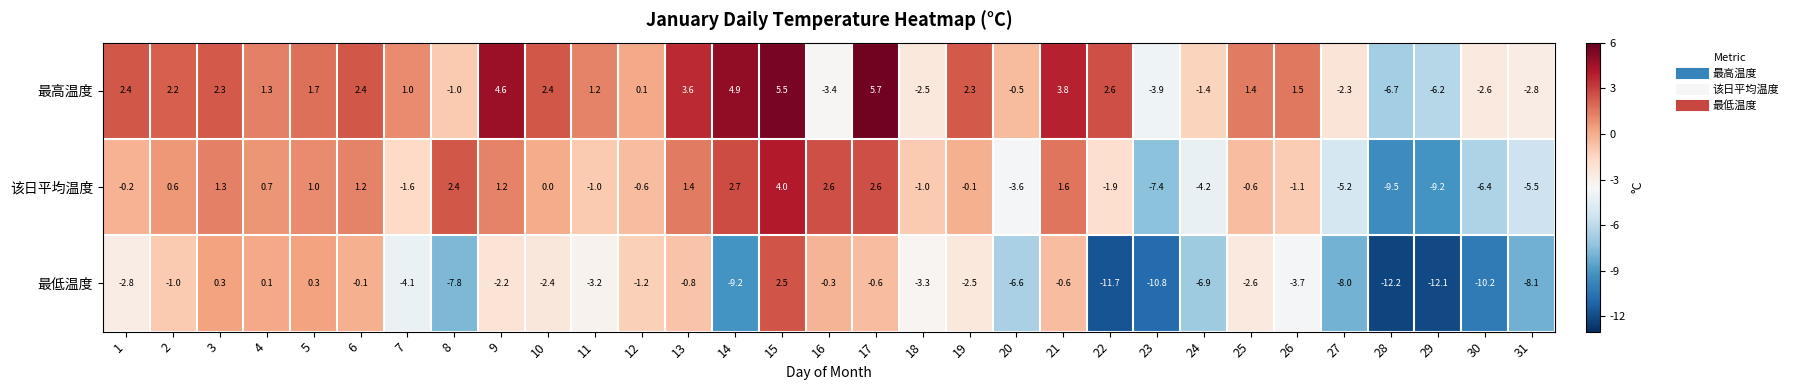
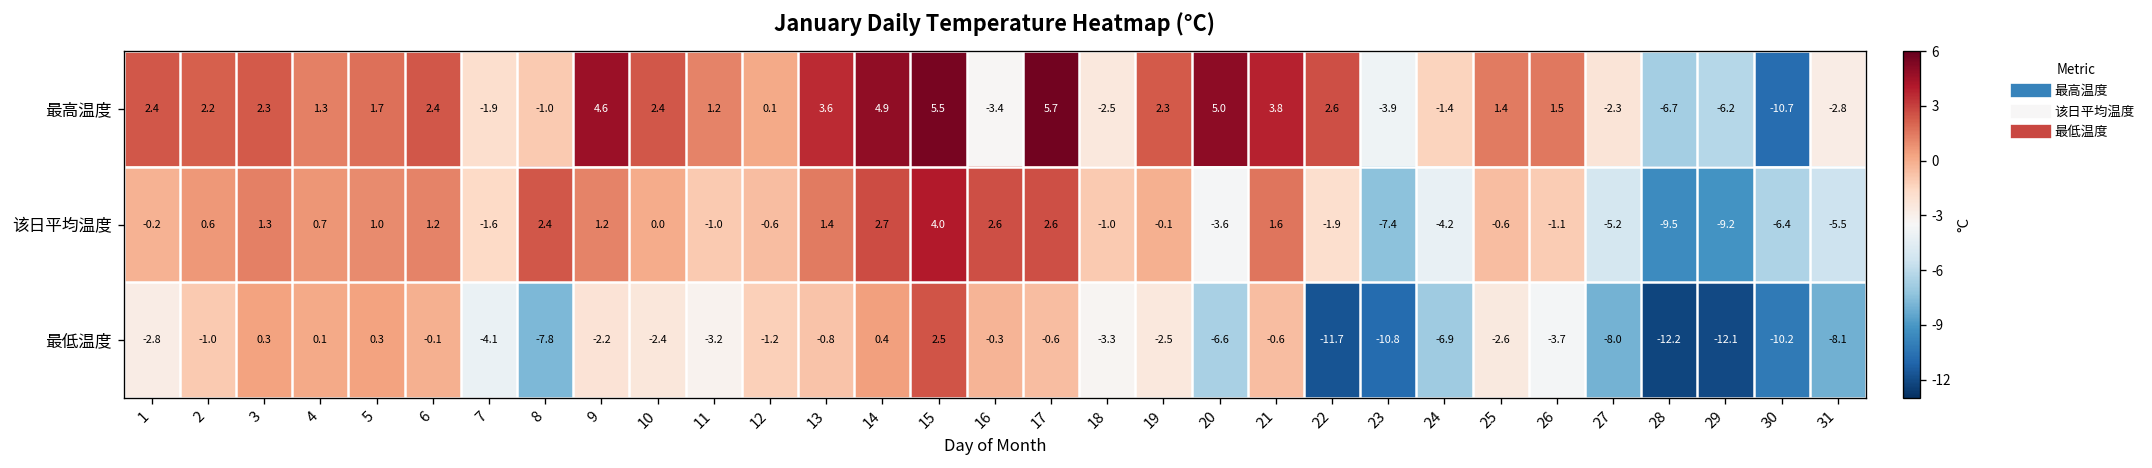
  {
    "最高温度": {
      "1": 2.4,
      "2": 2.2,
      "3": 2.3,
      "4": 1.3,
      "5": 1.7,
      "6": 2.4,
-     "7": 1.0,
+     "7": -1.9,
      "8": -1.0,
      "9": 4.6,
      "10": 2.4,
      "11": 1.2,
      "12": 0.1,
      "13": 3.6,
      "14": 4.9,
      "15": 5.5,
      "16": -3.4,
      "17": 5.7,
      "18": -2.5,
      "19": 2.3,
-     "20": -0.5,
+     "20": 5.0,
      "21": 3.8,
      "22": 2.6,
      "23": -3.9,
      "24": -1.4,
      "25": 1.4,
      "26": 1.5,
      "27": -2.3,
      "28": -6.7,
      "29": -6.2,
-     "30": -2.6,
+     "30": -10.7,
      "31": -2.8
    },
    "该日平均温度": {
      "1": -0.2,
      "2": 0.6,
      "3": 1.3,
      "4": 0.7,
      "5": 1.0,
      "6": 1.2,
      "7": -1.6,
      "8": 2.4,
      "9": 1.2,
      "10": 0.0,
      "11": -1.0,
      "12": -0.6,
      "13": 1.4,
      "14": 2.7,
      "15": 4.0,
      "16": 2.6,
      "17": 2.6,
      "18": -1.0,
      "19": -0.1,
      "20": -3.6,
      "21": 1.6,
      "22": -1.9,
      "23": -7.4,
      "24": -4.2,
      "25": -0.6,
      "26": -1.1,
      "27": -5.2,
      "28": -9.5,
      "29": -9.2,
      "30": -6.4,
      "31": -5.5
    },
    "最低温度": {
      "1": -2.8,
      "2": -1.0,
      "3": 0.3,
      "4": 0.1,
      "5": 0.3,
      "6": -0.1,
      "7": -4.1,
      "8": -7.8,
      "9": -2.2,
      "10": -2.4,
      "11": -3.2,
      "12": -1.2,
      "13": -0.8,
-     "14": -9.2,
+     "14": 0.4,
      "15": 2.5,
      "16": -0.3,
      "17": -0.6,
      "18": -3.3,
      "19": -2.5,
      "20": -6.6,
      "21": -0.6,
      "22": -11.7,
      "23": -10.8,
      "24": -6.9,
      "25": -2.6,
      "26": -3.7,
      "27": -8.0,
      "28": -12.2,
      "29": -12.1,
      "30": -10.2,
      "31": -8.1
    }
  }
